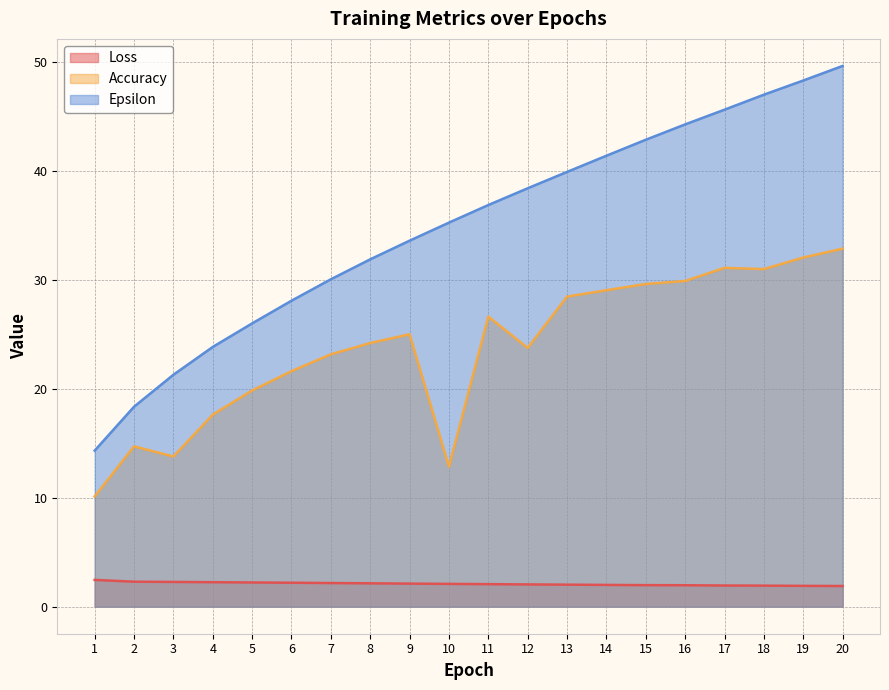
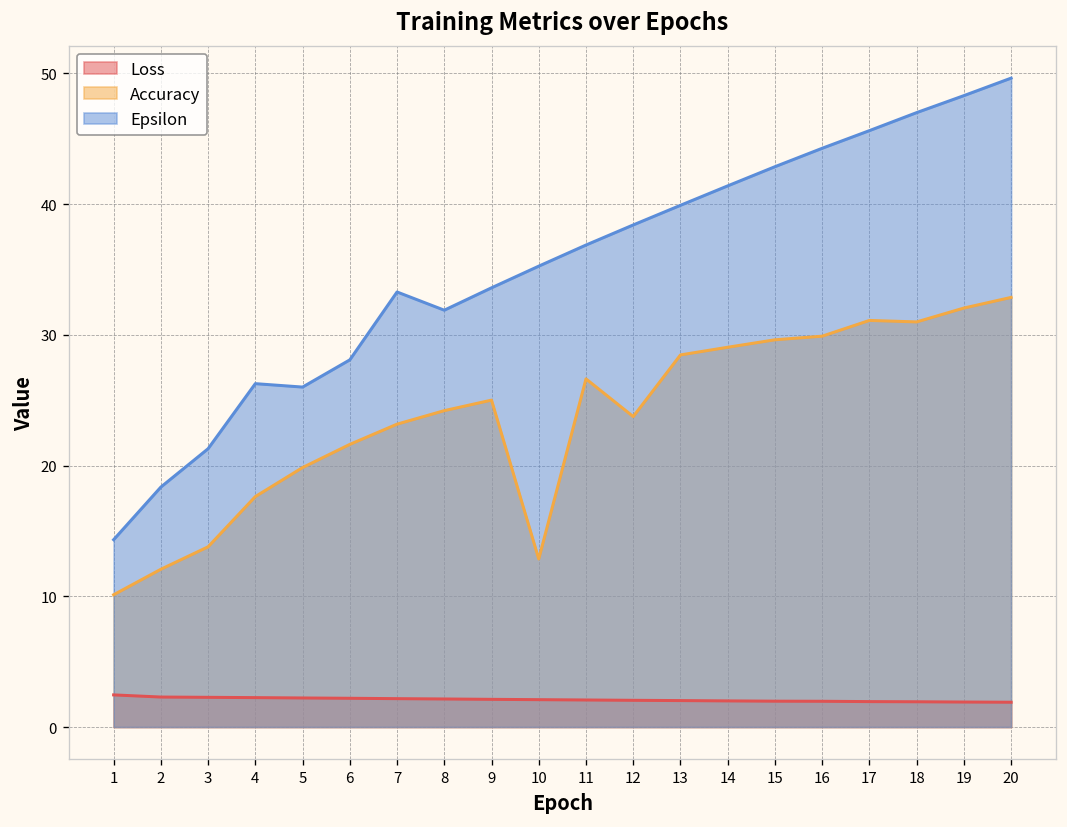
  {
    "Loss": {
      "1": 2.5,
      "2": 2.3,
      "3": 2.3,
      "4": 2.2,
      "5": 2.2,
      "6": 2.2,
      "7": 2.2,
      "8": 2.1,
      "9": 2.1,
      "10": 2.1,
      "11": 2.1,
      "12": 2.0,
      "13": 2.0,
      "14": 2.0,
      "15": 2.0,
      "16": 2.0,
      "17": 1.9,
      "18": 1.9,
      "19": 1.9,
      "20": 1.9
    },
    "Accuracy": {
      "1": 10.1,
-     "2": 14.7,
+     "2": 12.1,
      "3": 13.8,
      "4": 17.6,
      "5": 19.8,
      "6": 21.6,
      "7": 23.2,
      "8": 24.2,
      "9": 25.0,
      "10": 12.9,
      "11": 26.6,
      "12": 23.8,
      "13": 28.5,
      "14": 29.1,
      "15": 29.6,
      "16": 29.9,
      "17": 31.1,
      "18": 31.0,
      "19": 32.1,
      "20": 32.9
    },
    "Epsilon": {
      "1": 14.3,
      "2": 18.4,
      "3": 21.3,
-     "4": 23.8,
+     "4": 26.3,
      "5": 26.0,
      "6": 28.1,
-     "7": 30.1,
+     "7": 33.3,
      "8": 31.9,
      "9": 33.6,
      "10": 35.3,
      "11": 36.9,
      "12": 38.4,
      "13": 39.9,
      "14": 41.4,
      "15": 42.9,
      "16": 44.3,
      "17": 45.6,
      "18": 47.0,
      "19": 48.3,
      "20": 49.6
    }
  }
